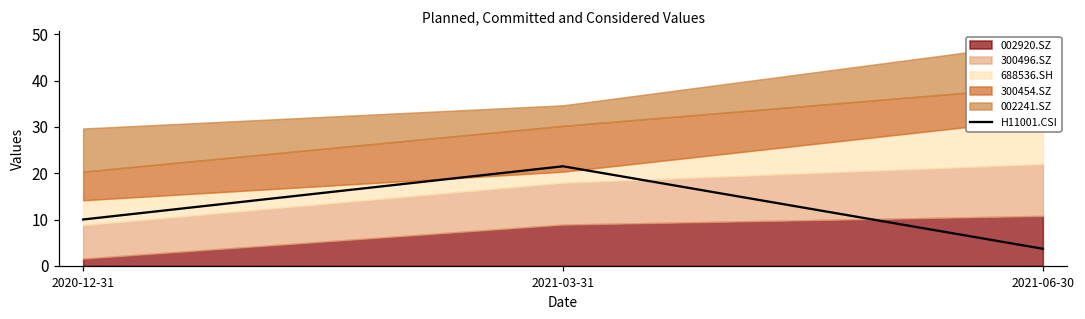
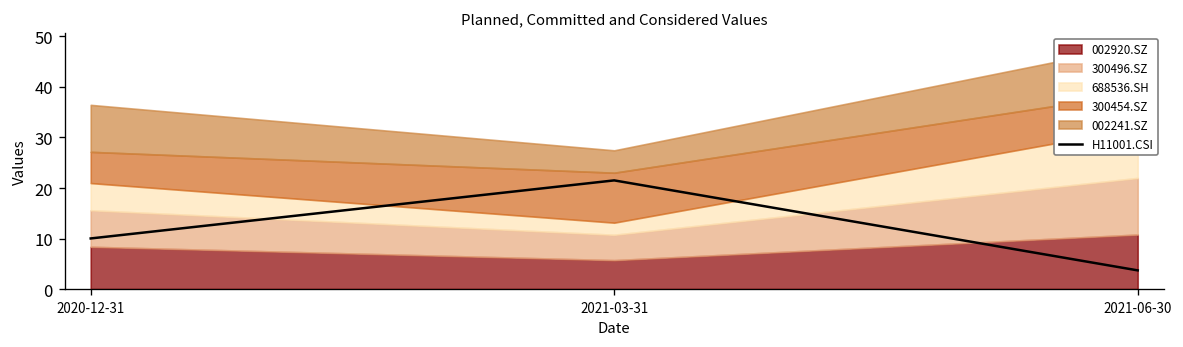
  {
    "002920.SZ": {
-     "2020-12-31": 2,
-     "2021-03-31": 9,
+     "2020-12-31": 8,
+     "2021-03-31": 6,
      "2021-06-30": 11
    },
    "H11001.CSI": {
      "2020-12-31": 10,
      "2021-03-31": 22,
      "2021-06-30": 4
    },
    "300496.SZ": {
      "2020-12-31": 7,
-     "2021-03-31": 9,
+     "2021-03-31": 5,
      "2021-06-30": 11
    },
    "688536.SH": {
      "2020-12-31": 5,
      "2021-03-31": 2
    }
  }
